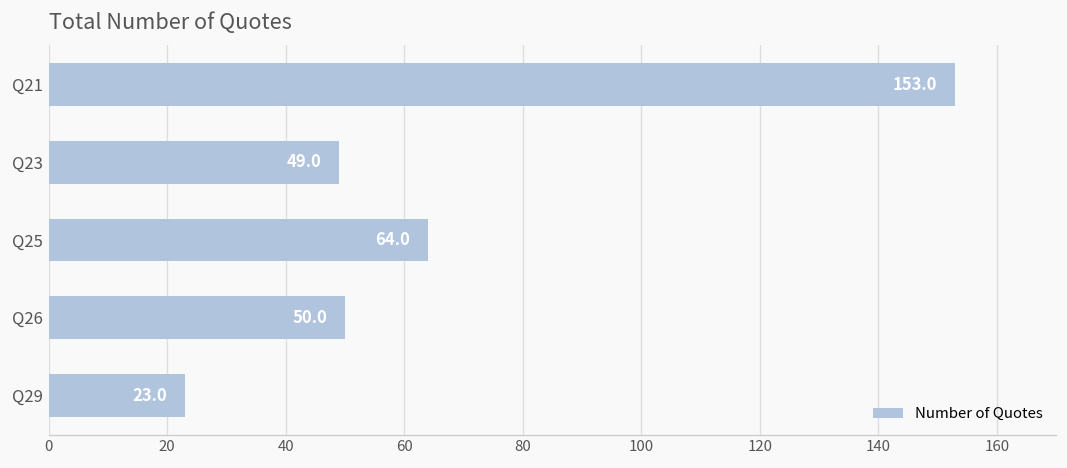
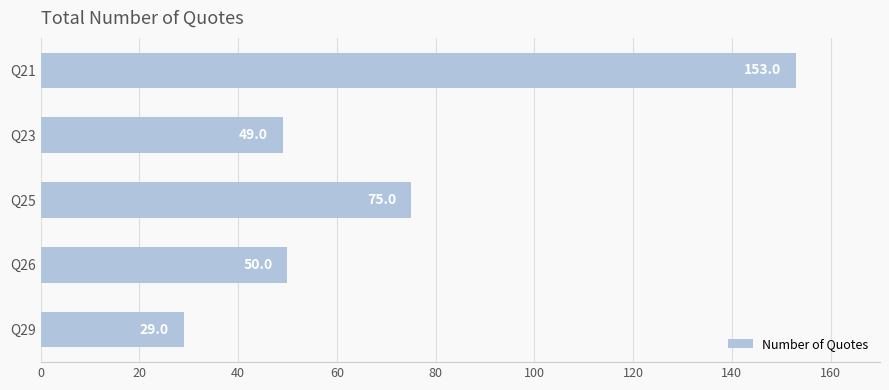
  {
    "Q21": 153.0,
    "Q23": 49.0,
-   "Q25": 64.0,
+   "Q25": 75.0,
    "Q26": 50.0,
-   "Q29": 23.0
+   "Q29": 29.0
  }
